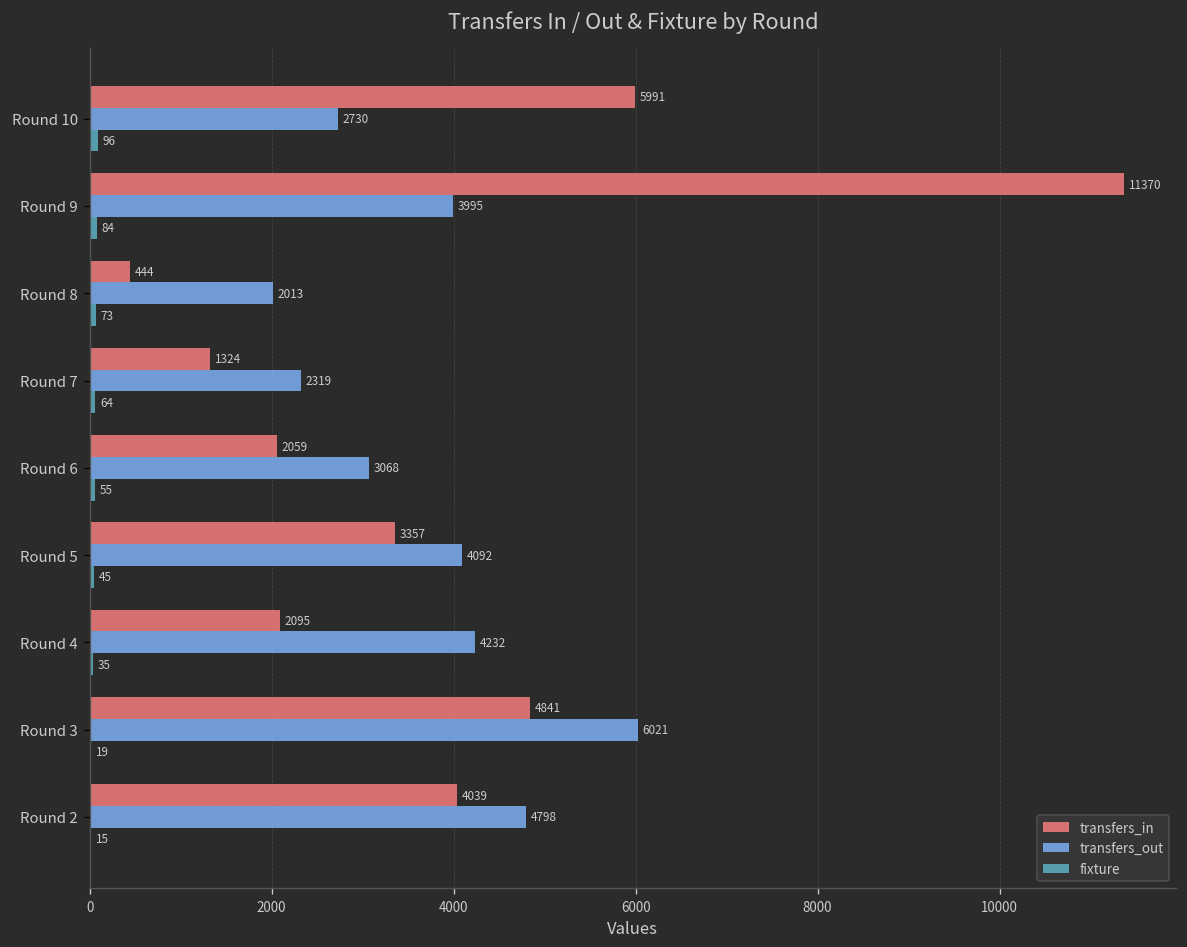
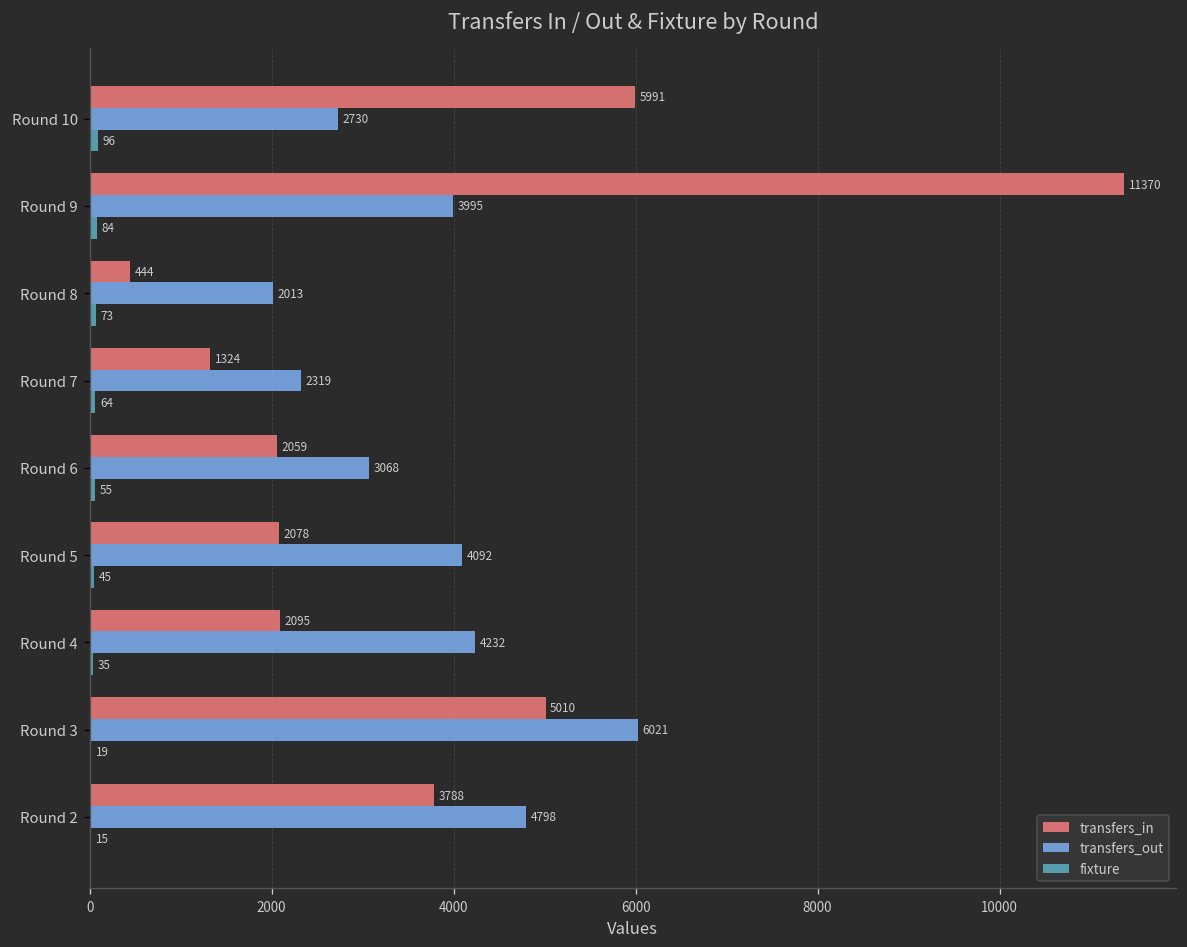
  {
    "transfers_in": {
      "Round 10": 5991,
      "Round 9": 11370,
      "Round 8": 444,
      "Round 7": 1324,
      "Round 6": 2059,
-     "Round 5": 3357,
+     "Round 5": 2078,
      "Round 4": 2095,
-     "Round 3": 4841,
-     "Round 2": 4039
+     "Round 3": 5010,
+     "Round 2": 3788
    }
  }
